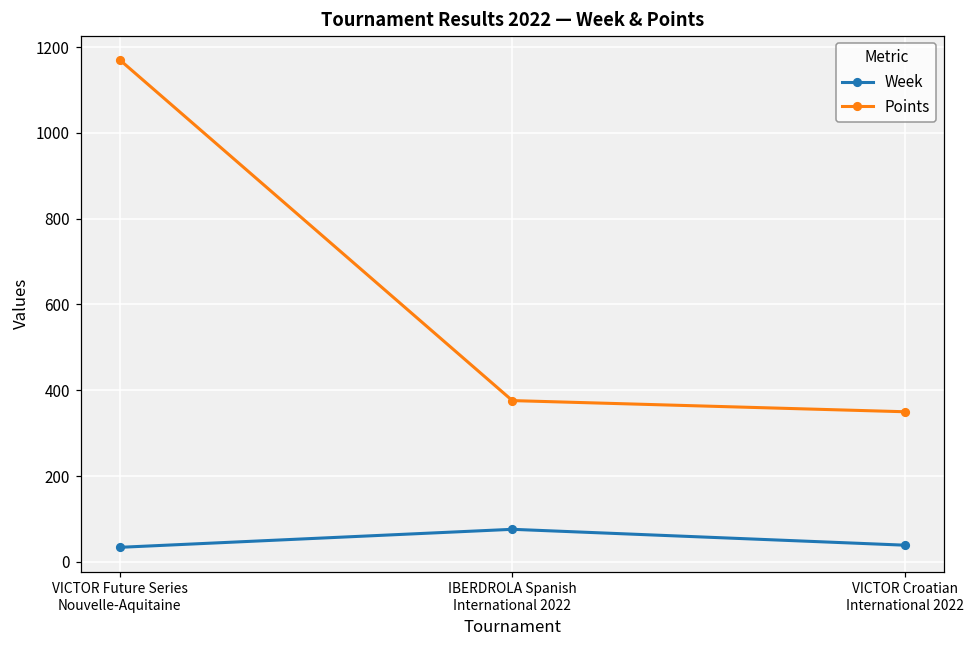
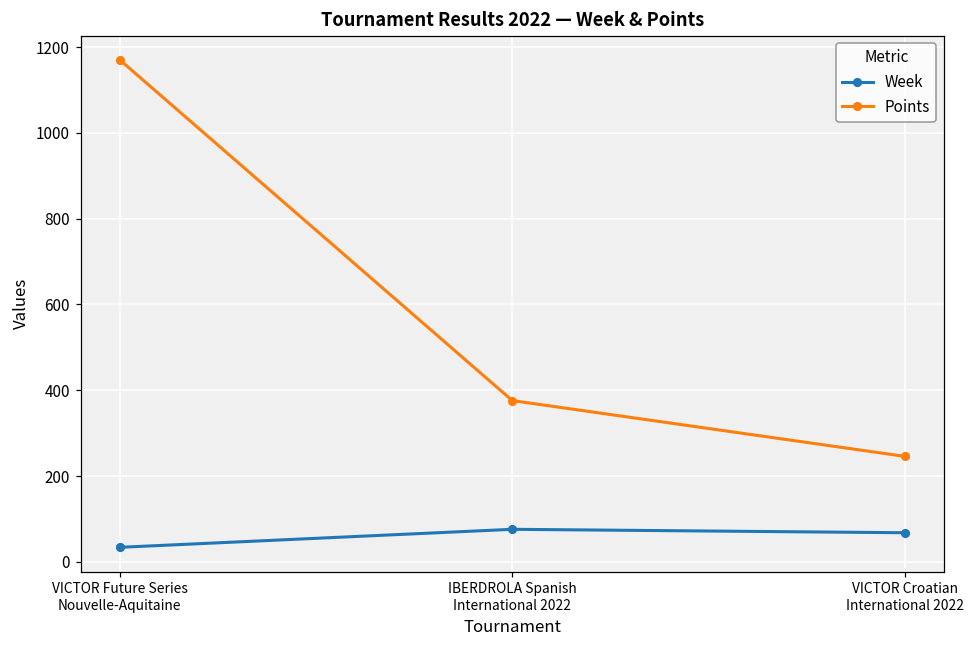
  {
    "Week": {
      "VICTOR Future Series Nouvelle-Aquitaine": 30,
      "IBERDROLA Spanish International 2022": 80,
-     "VICTOR Croatian International 2022": 40
+     "VICTOR Croatian International 2022": 70
    },
    "Points": {
      "VICTOR Future Series Nouvelle-Aquitaine": 1170,
      "IBERDROLA Spanish International 2022": 380,
-     "VICTOR Croatian International 2022": 350
+     "VICTOR Croatian International 2022": 250
    }
  }
